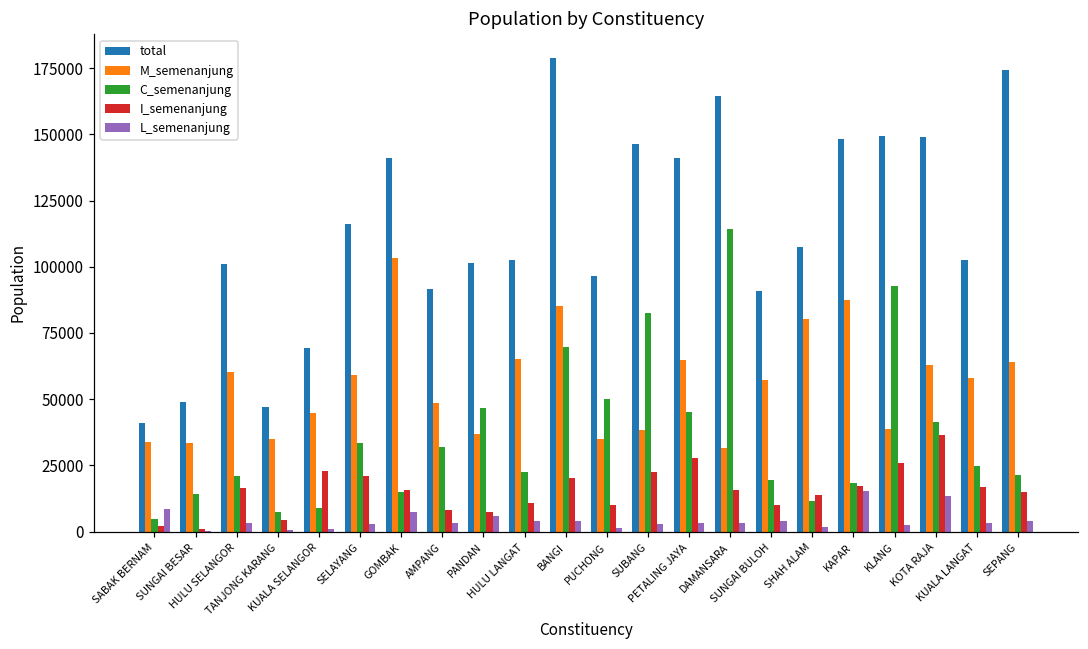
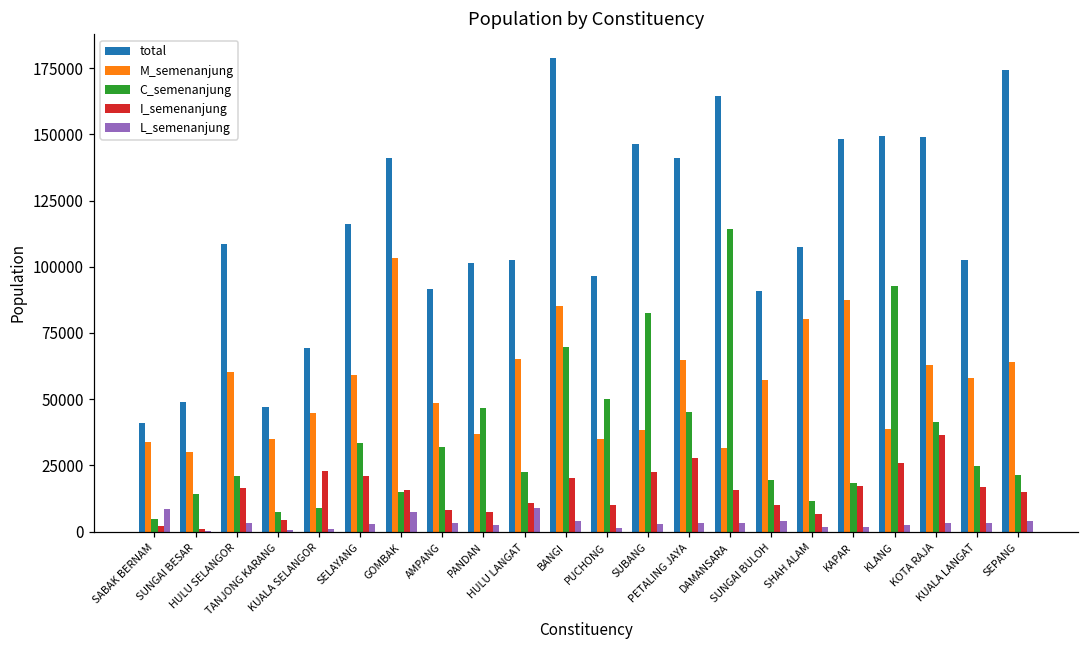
  {
    "total": {
      "SABAK BERNAM": 41000,
      "SUNGAI BESAR": 49000,
-     "HULU SELANGOR": 101000,
+     "HULU SELANGOR": 109000,
      "TANJONG KARANG": 47000,
      "KUALA SELANGOR": 69000,
      "SELAYANG": 116000,
      "GOMBAK": 141000,
      "AMPANG": 92000,
      "PANDAN": 101000,
      "HULU LANGAT": 102000,
      "BANGI": 179000,
      "PUCHONG": 96000,
      "SUBANG": 146000,
      "PETALING JAYA": 141000,
      "DAMANSARA": 164000,
      "SUNGAI BULOH": 91000,
      "SHAH ALAM": 107000,
      "KAPAR": 148000,
      "KLANG": 149000,
      "KOTA RAJA": 149000,
      "KUALA LANGAT": 102000,
      "SEPANG": 174000
    },
    "M_semenanjung": {
      "SABAK BERNAM": 34000,
-     "SUNGAI BESAR": 33000,
+     "SUNGAI BESAR": 30000,
      "HULU SELANGOR": 60000,
      "TANJONG KARANG": 35000,
      "KUALA SELANGOR": 45000,
      "SELAYANG": 59000,
      "GOMBAK": 103000,
      "AMPANG": 49000,
      "PANDAN": 37000,
      "HULU LANGAT": 65000,
      "BANGI": 85000,
      "PUCHONG": 35000,
      "SUBANG": 38000,
      "PETALING JAYA": 65000,
      "DAMANSARA": 31000,
      "SUNGAI BULOH": 57000,
      "SHAH ALAM": 80000,
      "KAPAR": 88000,
      "KLANG": 39000,
      "KOTA RAJA": 63000,
      "KUALA LANGAT": 58000,
      "SEPANG": 64000
    },
    "C_semenanjung": {
      "SABAK BERNAM": 5000,
      "SUNGAI BESAR": 14000,
      "HULU SELANGOR": 21000,
      "TANJONG KARANG": 8000,
      "KUALA SELANGOR": 9000,
      "SELAYANG": 33000,
      "GOMBAK": 15000,
      "AMPANG": 32000,
      "PANDAN": 47000,
      "HULU LANGAT": 23000,
      "BANGI": 70000,
      "PUCHONG": 50000,
      "SUBANG": 83000,
      "PETALING JAYA": 45000,
      "DAMANSARA": 114000,
      "SUNGAI BULOH": 20000,
      "SHAH ALAM": 12000,
      "KAPAR": 18000,
      "KLANG": 93000,
      "KOTA RAJA": 41000,
      "KUALA LANGAT": 25000,
      "SEPANG": 21000
    },
    "I_semenanjung": {
      "SABAK BERNAM": 2000,
      "HULU SELANGOR": 17000,
      "TANJONG KARANG": 4000,
      "KUALA SELANGOR": 23000,
      "SELAYANG": 21000,
      "GOMBAK": 16000,
      "AMPANG": 8000,
      "PANDAN": 7000,
      "HULU LANGAT": 11000,
      "BANGI": 20000,
      "PUCHONG": 10000,
      "SUBANG": 23000,
      "PETALING JAYA": 28000,
      "DAMANSARA": 16000,
      "SUNGAI BULOH": 10000,
-     "SHAH ALAM": 14000,
+     "SHAH ALAM": 7000,
      "KAPAR": 17000,
      "KLANG": 26000,
      "KOTA RAJA": 37000,
      "KUALA LANGAT": 17000,
      "SEPANG": 15000
    },
    "L_semenanjung": {
      "SABAK BERNAM": 8000,
      "HULU SELANGOR": 3000,
      "SELAYANG": 3000,
      "GOMBAK": 7000,
      "AMPANG": 3000,
-     "PANDAN": 6000,
-     "HULU LANGAT": 4000,
+     "PANDAN": 2000,
+     "HULU LANGAT": 9000,
      "BANGI": 4000,
      "PUCHONG": 1000,
      "SUBANG": 3000,
      "PETALING JAYA": 3000,
      "DAMANSARA": 3000,
      "SUNGAI BULOH": 4000,
      "SHAH ALAM": 2000,
-     "KAPAR": 15000,
+     "KAPAR": 2000,
      "KLANG": 2000,
-     "KOTA RAJA": 13000,
+     "KOTA RAJA": 3000,
      "KUALA LANGAT": 3000,
      "SEPANG": 4000
    }
  }
